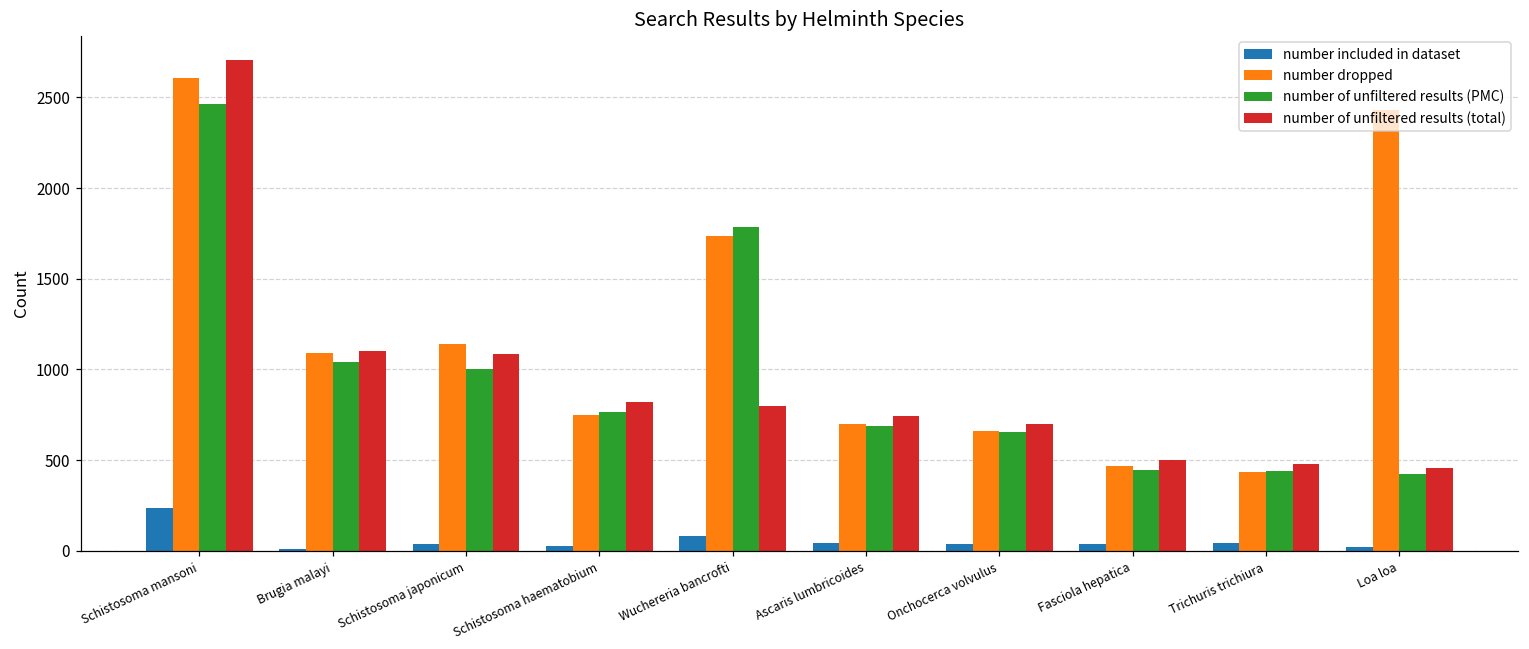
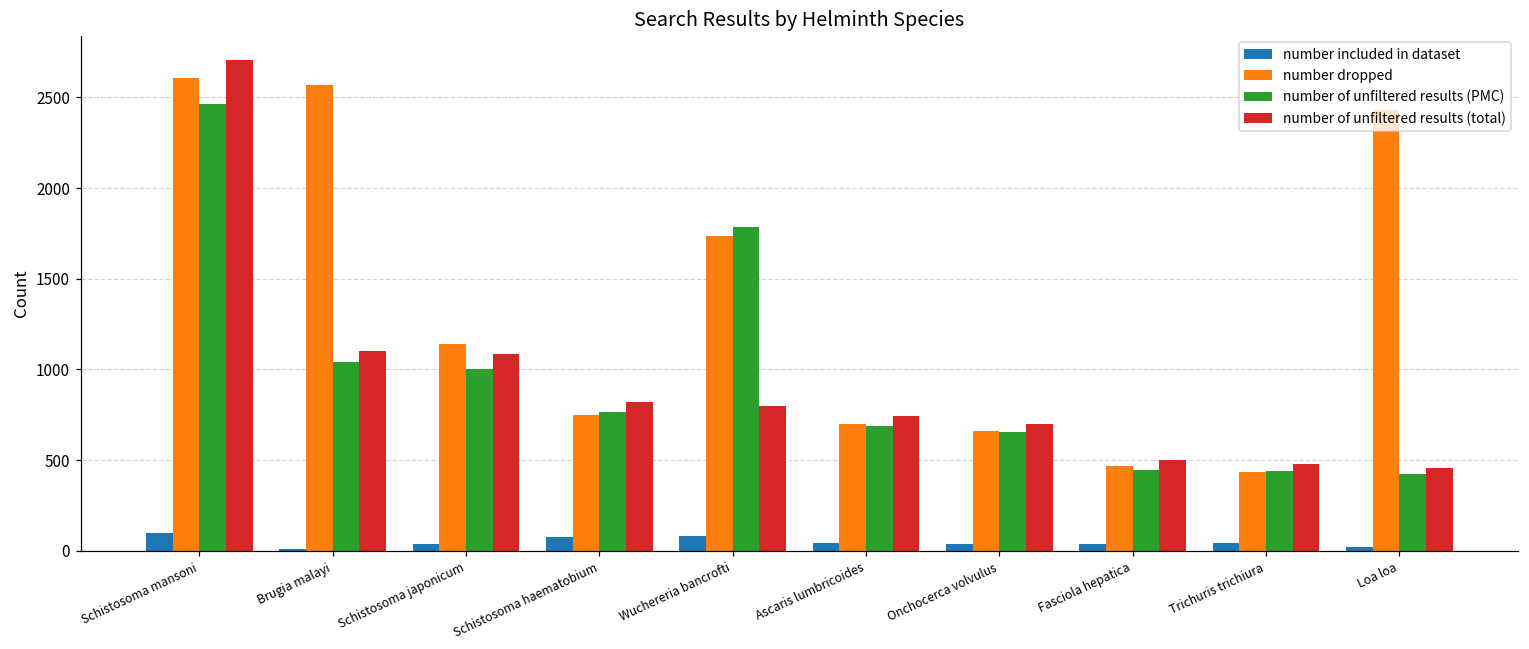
  {
    "number included in dataset": {
-     "Schistosoma mansoni": 240,
+     "Schistosoma mansoni": 100,
      "Schistosoma japonicum": 40,
-     "Schistosoma haematobium": 30,
+     "Schistosoma haematobium": 70,
      "Wuchereria bancrofti": 80,
      "Ascaris lumbricoides": 50,
      "Onchocerca volvulus": 40,
      "Fasciola hepatica": 40,
      "Trichuris trichiura": 40,
      "Loa loa": 20
    },
    "number dropped": {
      "Schistosoma mansoni": 2610,
-     "Brugia malayi": 1090,
+     "Brugia malayi": 2570,
      "Schistosoma japonicum": 1140,
      "Schistosoma haematobium": 750,
      "Wuchereria bancrofti": 1740,
      "Ascaris lumbricoides": 700,
      "Onchocerca volvulus": 660,
      "Fasciola hepatica": 470,
      "Trichuris trichiura": 430
    },
    "number of unfiltered results (PMC)": {
      "Schistosoma mansoni": 2460,
      "Brugia malayi": 1040,
      "Schistosoma japonicum": 1000,
      "Schistosoma haematobium": 770,
      "Wuchereria bancrofti": 1790,
      "Ascaris lumbricoides": 690,
      "Onchocerca volvulus": 650,
      "Fasciola hepatica": 440,
      "Trichuris trichiura": 440,
      "Loa loa": 430
    },
    "number of unfiltered results (total)": {
      "Schistosoma mansoni": 2710,
      "Brugia malayi": 1100,
      "Schistosoma japonicum": 1090,
      "Schistosoma haematobium": 820,
      "Wuchereria bancrofti": 800,
      "Ascaris lumbricoides": 750,
      "Onchocerca volvulus": 700,
      "Fasciola hepatica": 500,
      "Trichuris trichiura": 480,
      "Loa loa": 460
    }
  }
